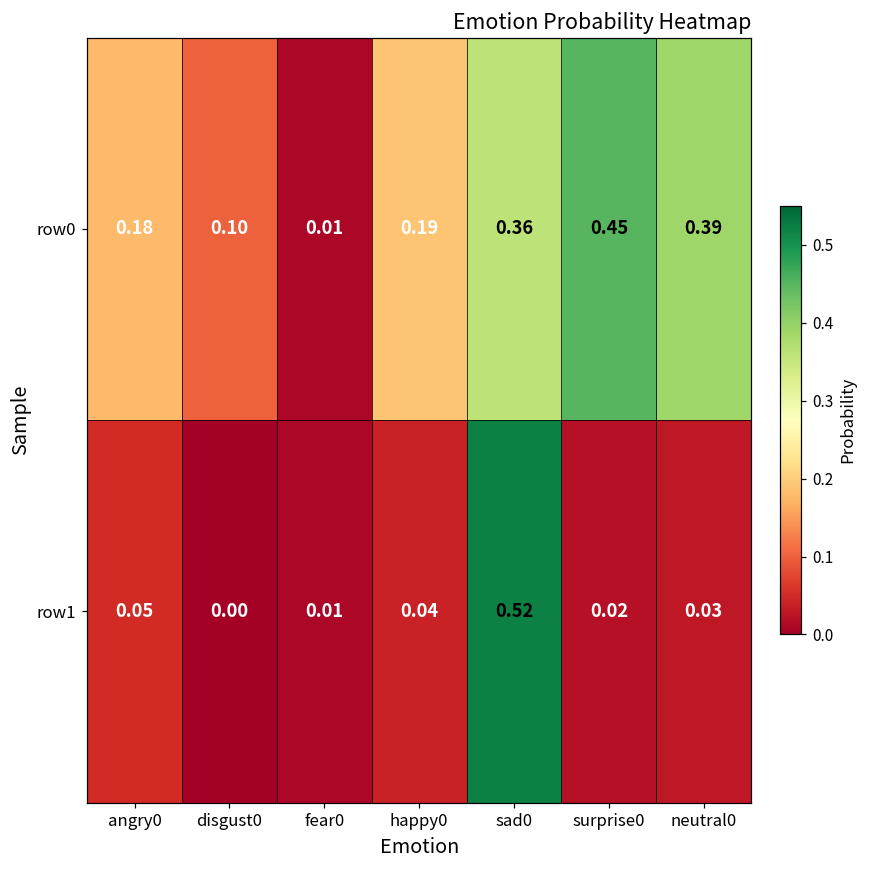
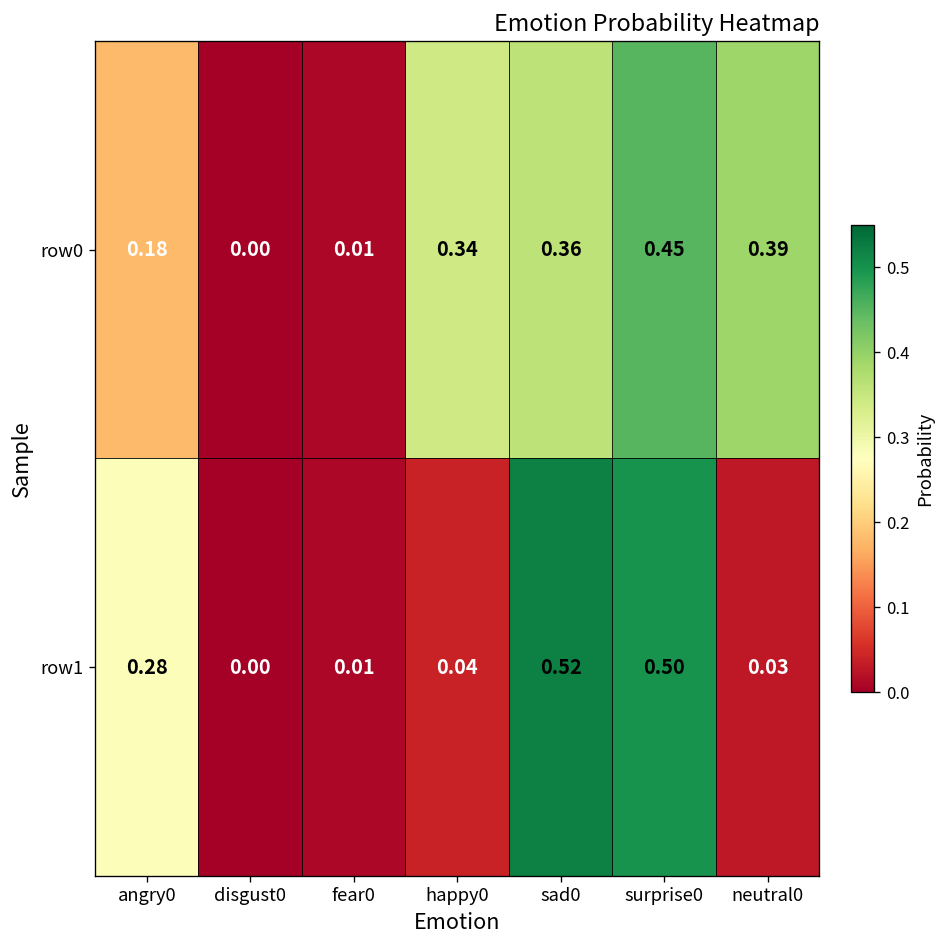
  {
    "row0": {
      "angry0": 0.18,
-     "disgust0": 0.10,
+     "disgust0": 0.00,
      "fear0": 0.01,
-     "happy0": 0.19,
+     "happy0": 0.34,
      "sad0": 0.36,
      "surprise0": 0.45,
      "neutral0": 0.39
    },
    "row1": {
-     "angry0": 0.05,
+     "angry0": 0.28,
      "disgust0": 0.00,
      "fear0": 0.01,
      "happy0": 0.04,
      "sad0": 0.52,
-     "surprise0": 0.02,
+     "surprise0": 0.50,
      "neutral0": 0.03
    }
  }
